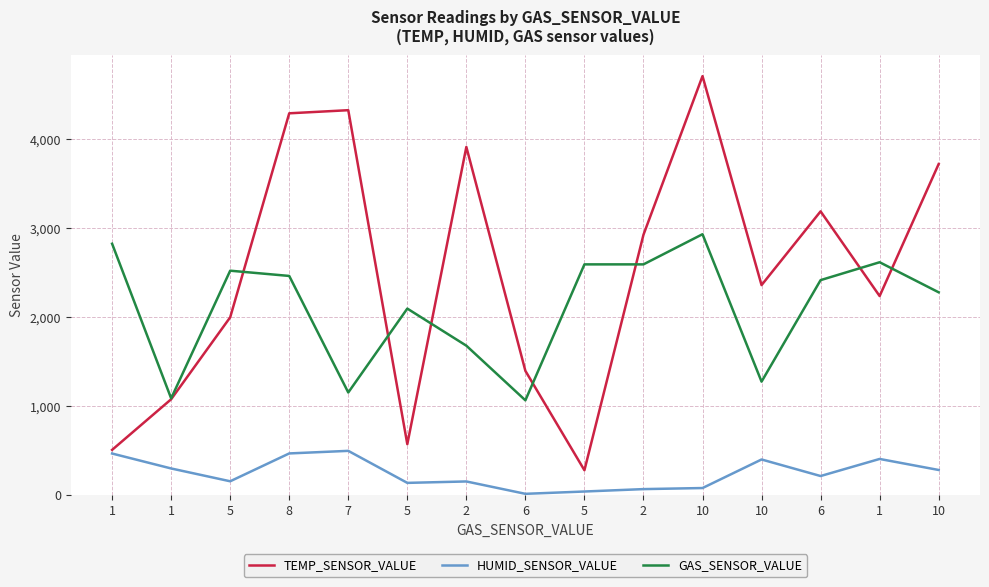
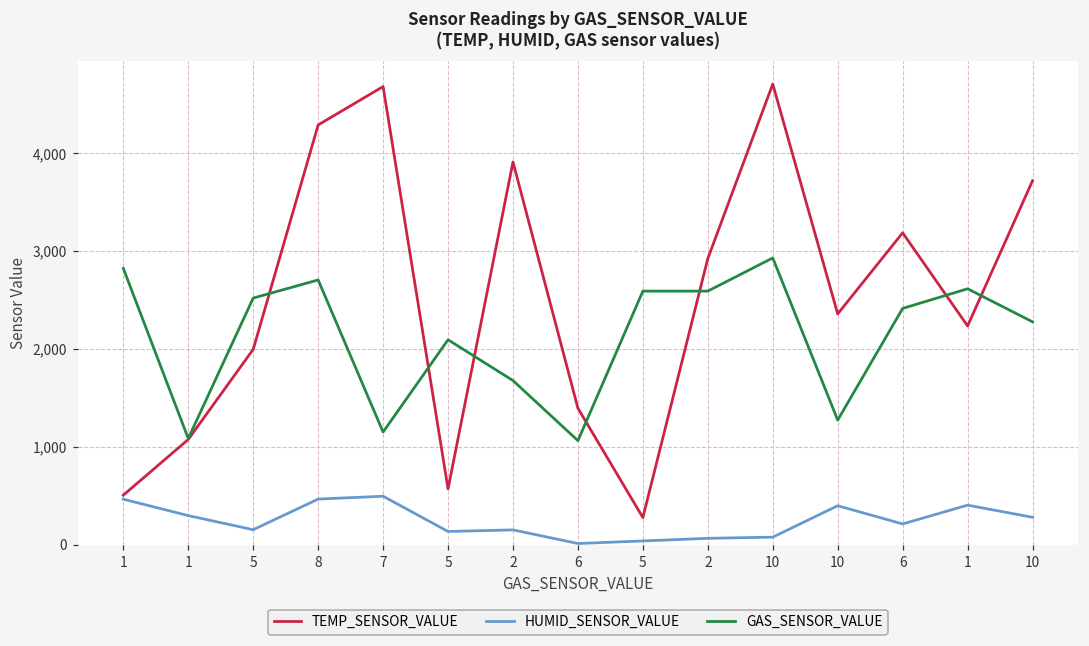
  {
    "TEMP_SENSOR_VALUE": {
      "8": "4,300",
-     "7": "4,300"
+     "7": "4,700"
    },
    "HUMID_SENSOR_VALUE": {
      "8": "500",
      "7": "500"
    },
    "GAS_SENSOR_VALUE": {
-     "8": "2,500",
+     "8": "2,700",
      "7": "1,200"
    }
  }
